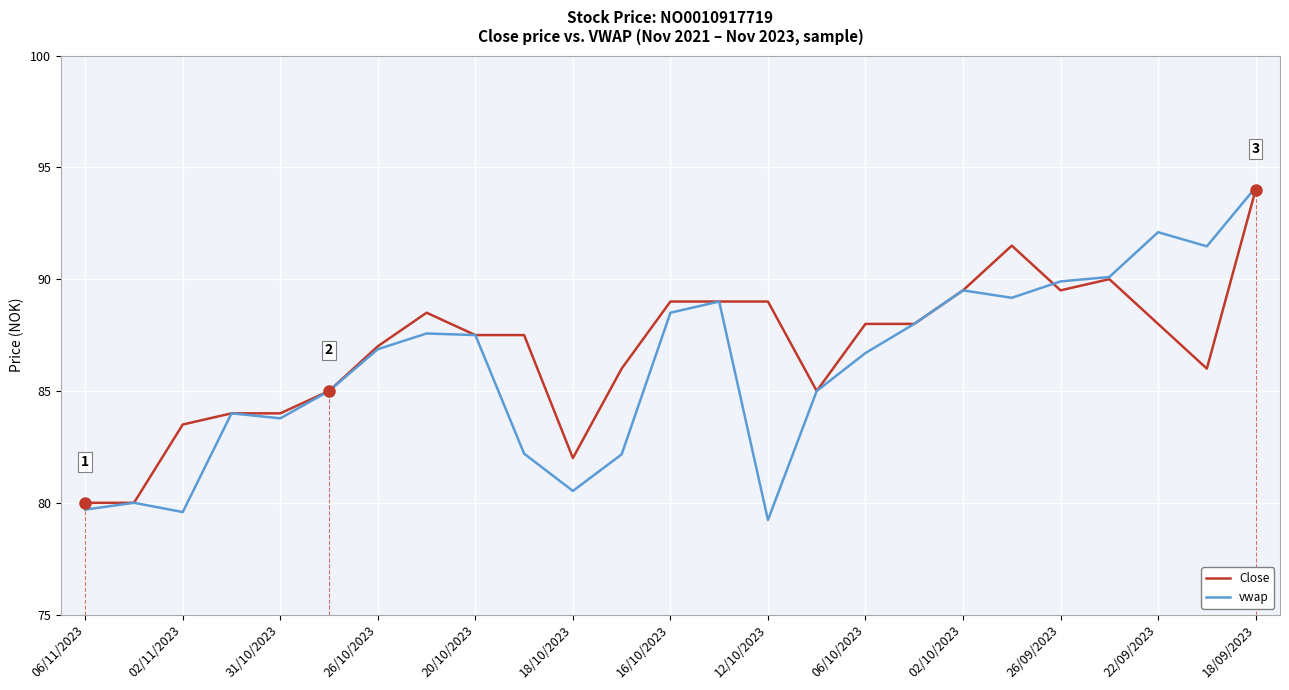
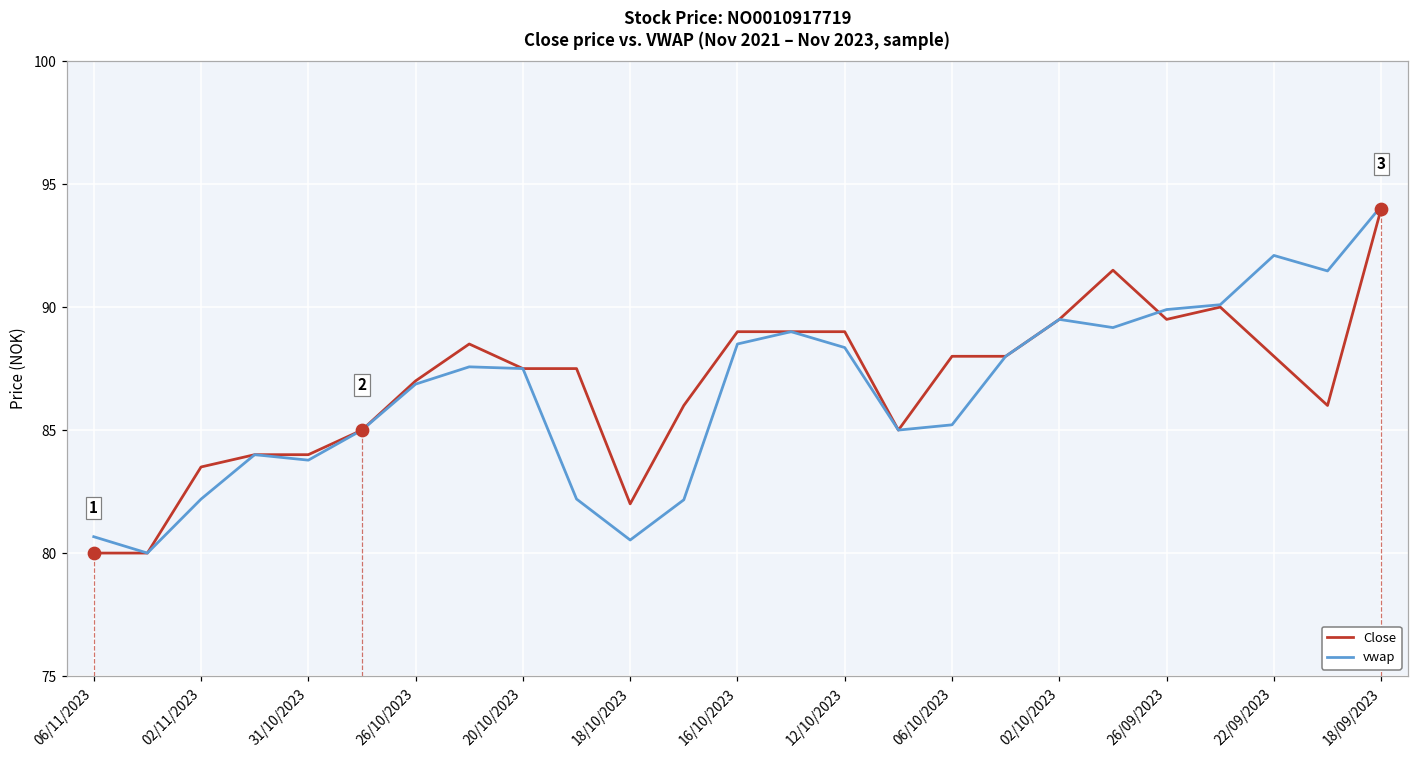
  {
    "vwap": {
-     "06/11/2023": 79.7,
-     "02/11/2023": 79.6,
+     "06/11/2023": 80.7,
+     "02/11/2023": 82.2,
      "31/10/2023": 83.8,
      "26/10/2023": 86.9,
      "18/10/2023": 80.5,
      "16/10/2023": 88.5,
-     "12/10/2023": 79.2,
-     "06/10/2023": 86.7,
+     "12/10/2023": 88.4,
+     "06/10/2023": 85.2,
      "26/09/2023": 89.9,
      "22/09/2023": 92.1
    }
  }
